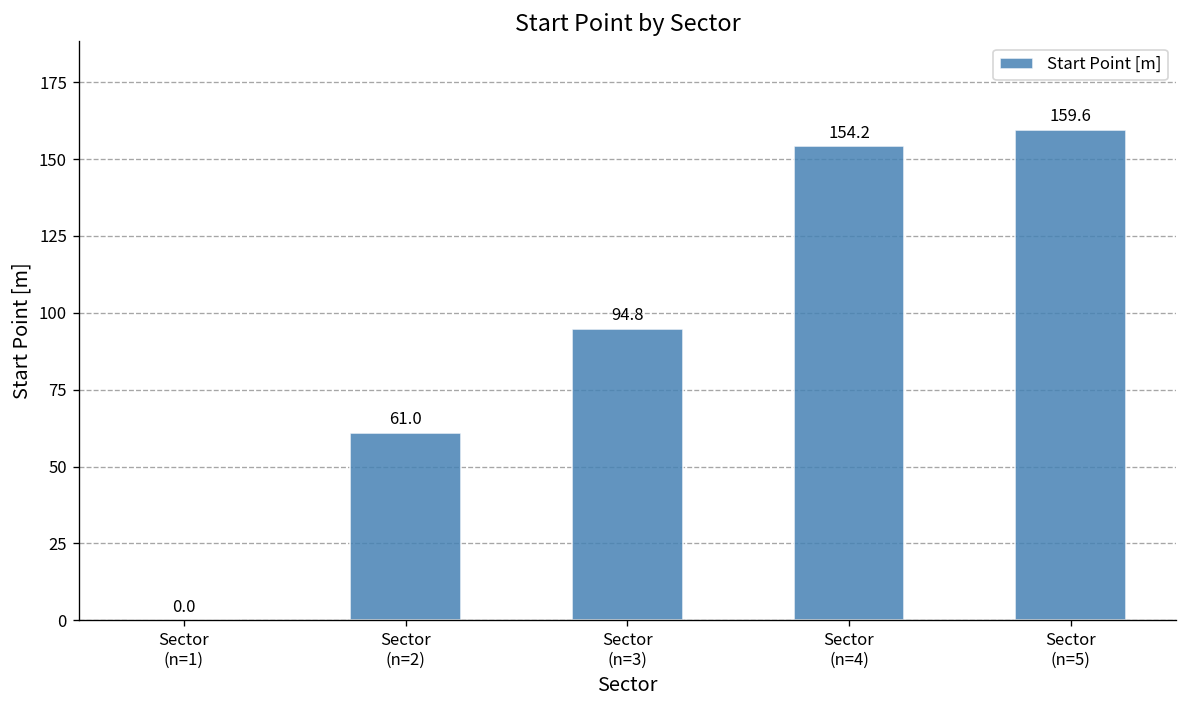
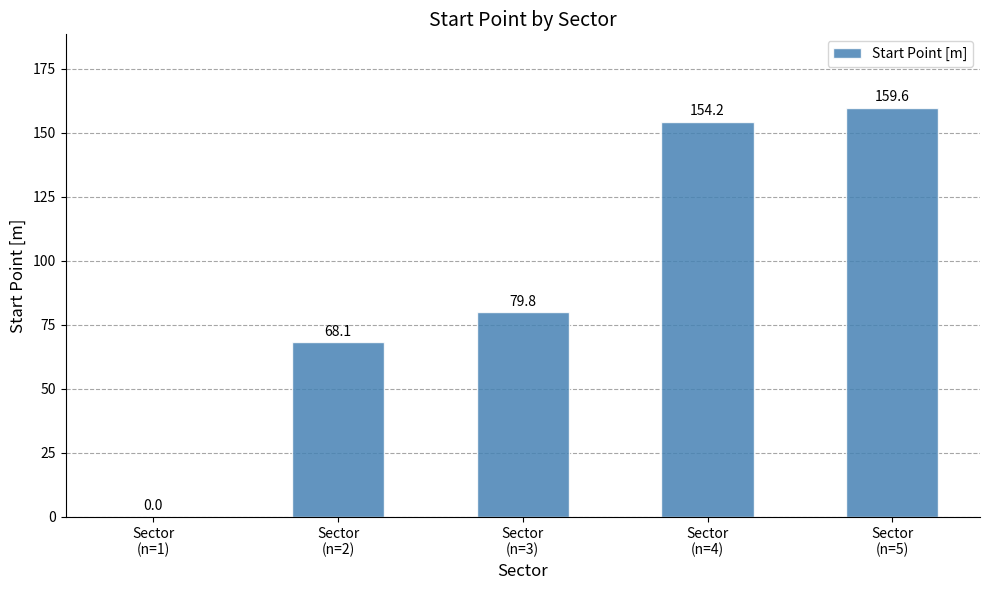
  {
    "Sector (n=1)": 0.0,
-   "Sector (n=2)": 61.0,
-   "Sector (n=3)": 94.8,
+   "Sector (n=2)": 68.1,
+   "Sector (n=3)": 79.8,
    "Sector (n=4)": 154.2,
    "Sector (n=5)": 159.6
  }
